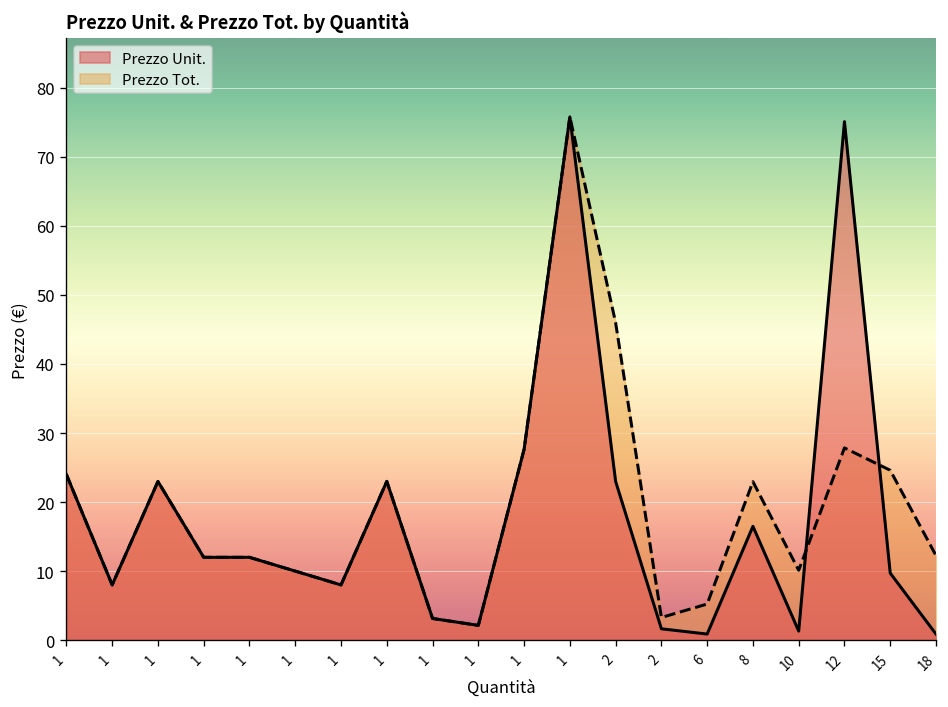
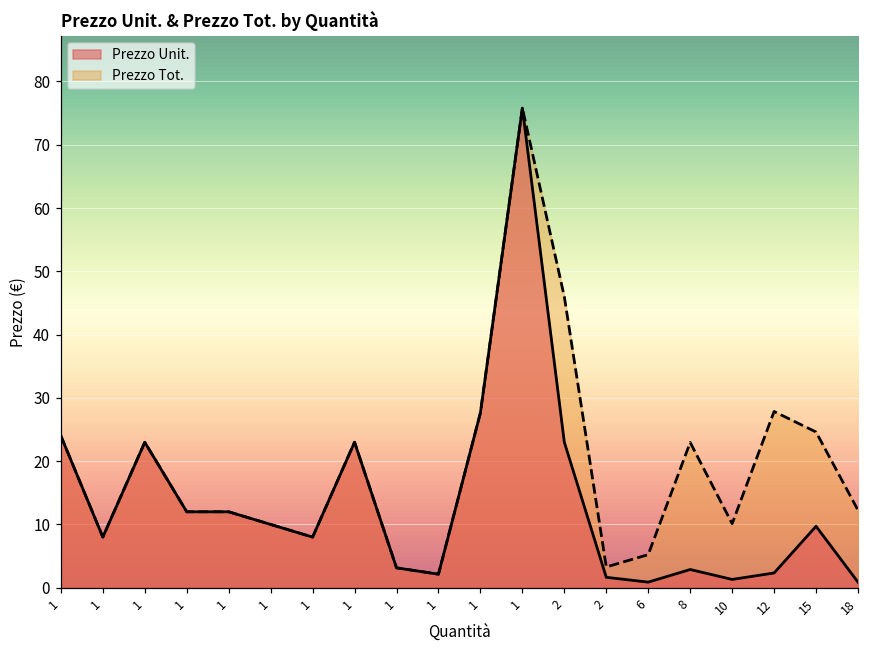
  {
    "Prezzo Unit.": {
      "6": 1,
-     "8": 16,
+     "8": 3,
      "10": 1,
-     "12": 75,
+     "12": 2,
      "15": 10,
      "18": 1
    },
    "Prezzo Tot.": {
      "6": 5,
      "8": 23,
      "10": 10,
      "12": 28,
      "15": 25,
      "18": 12
    }
  }
